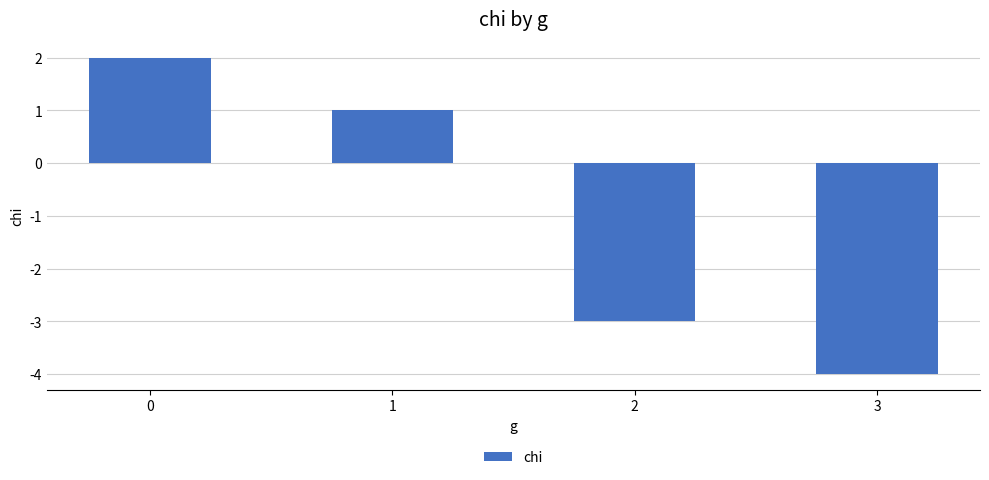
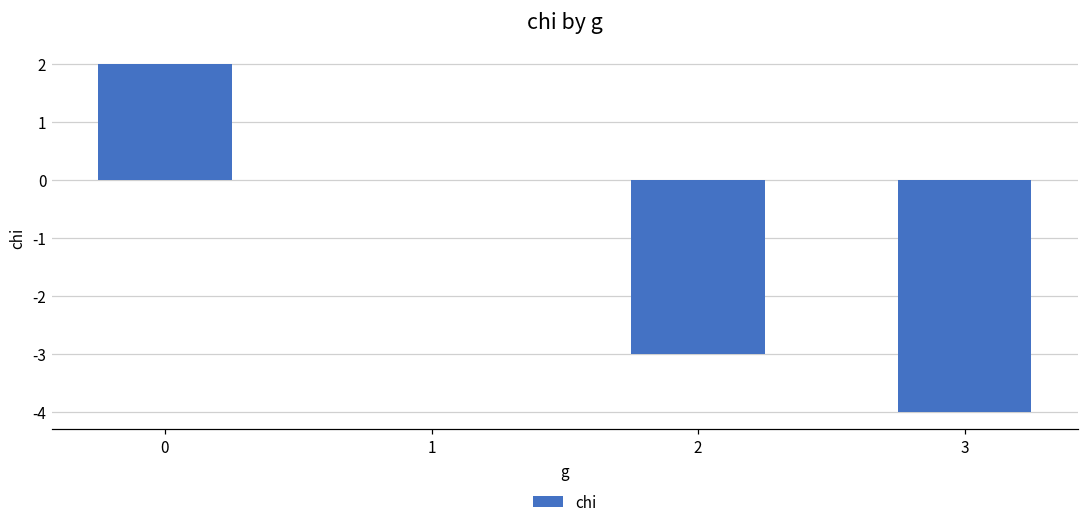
  {
    "0": 2,
-   "1": 1,
+   "1": 0,
    "2": -3,
    "3": -4
  }
